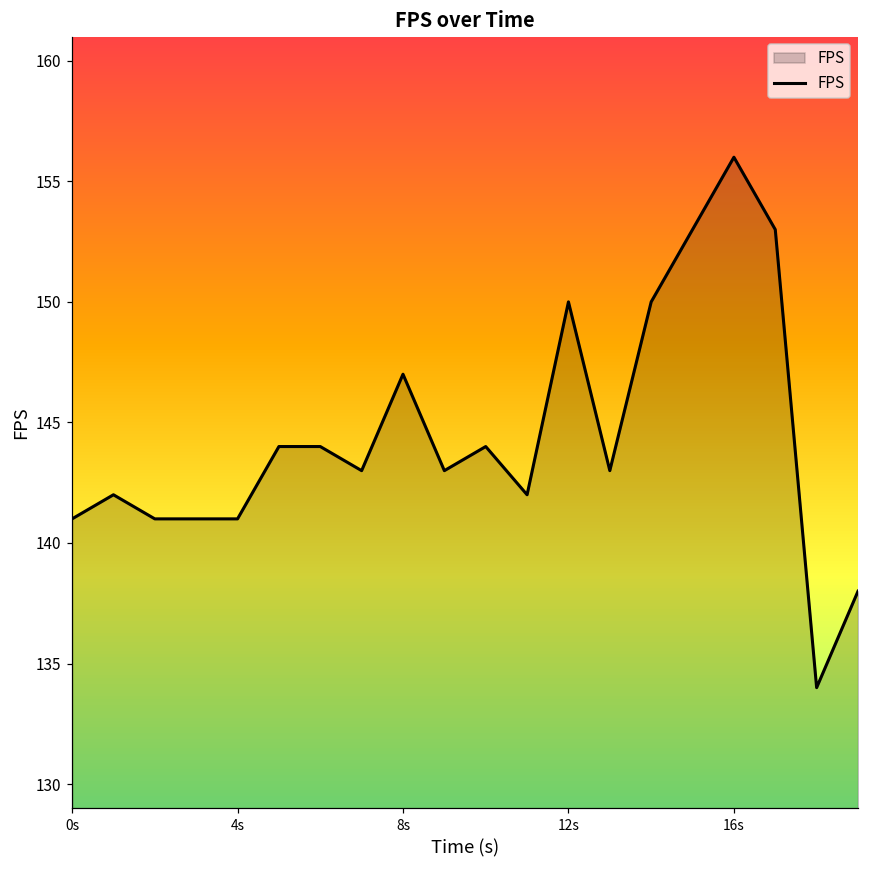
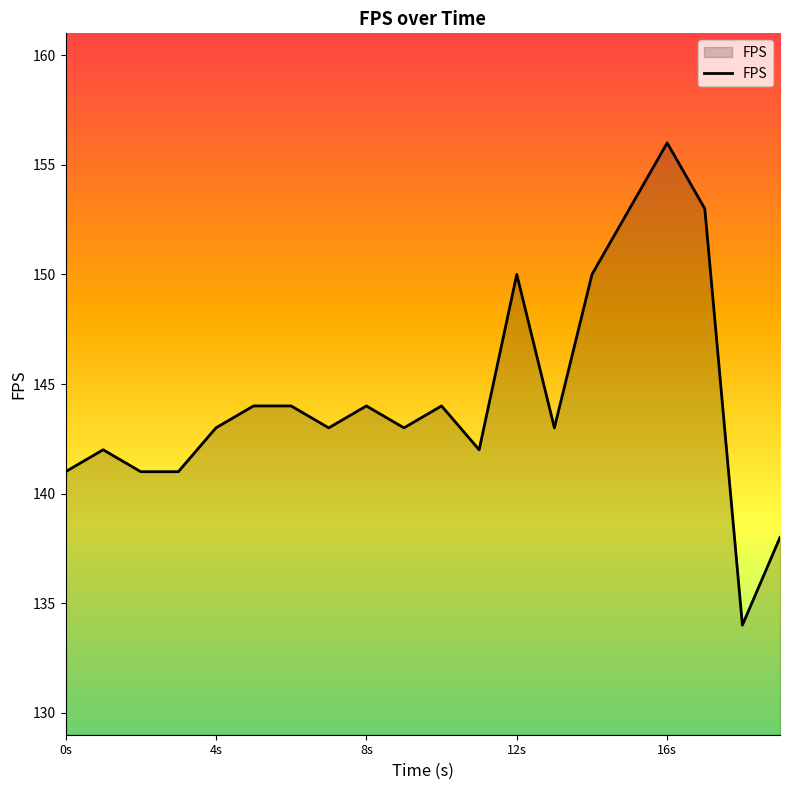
  {
    "0s": 141,
-   "4s": 141,
-   "8s": 147,
+   "4s": 143,
+   "8s": 144,
    "12s": 150,
    "16s": 156
  }
